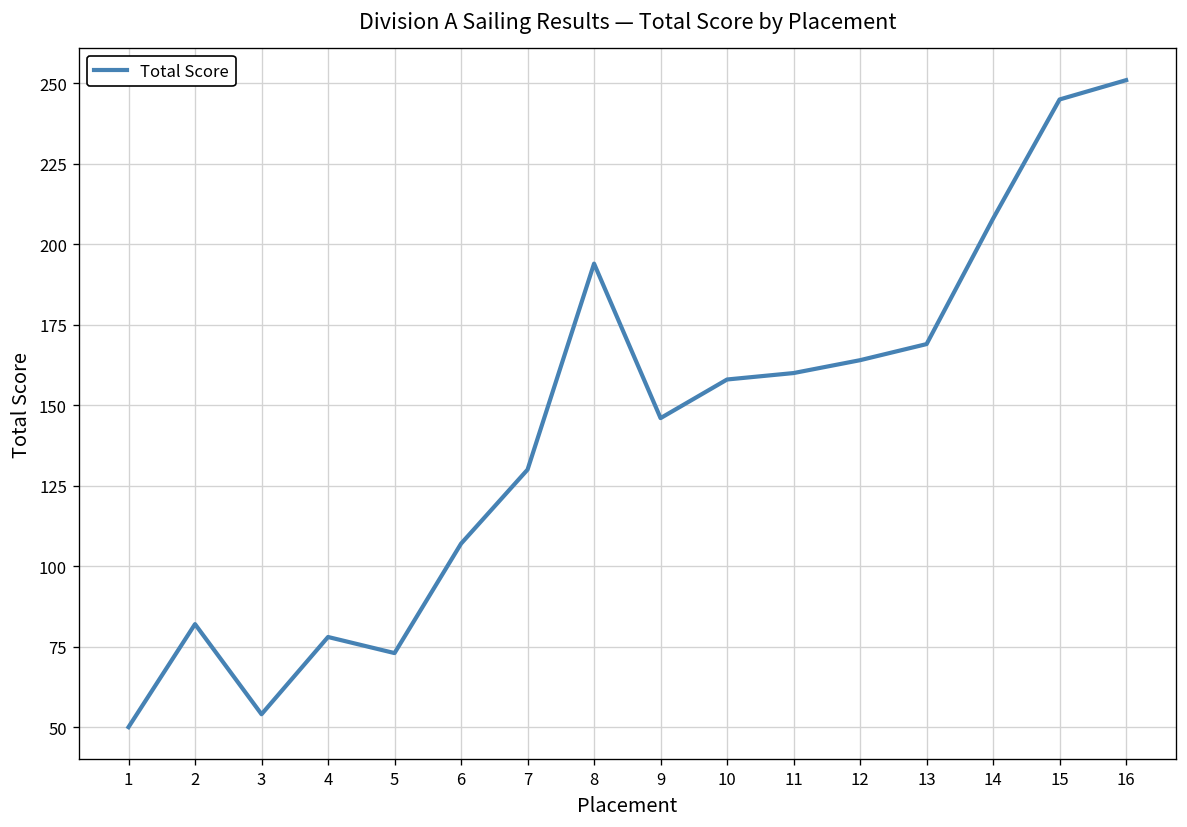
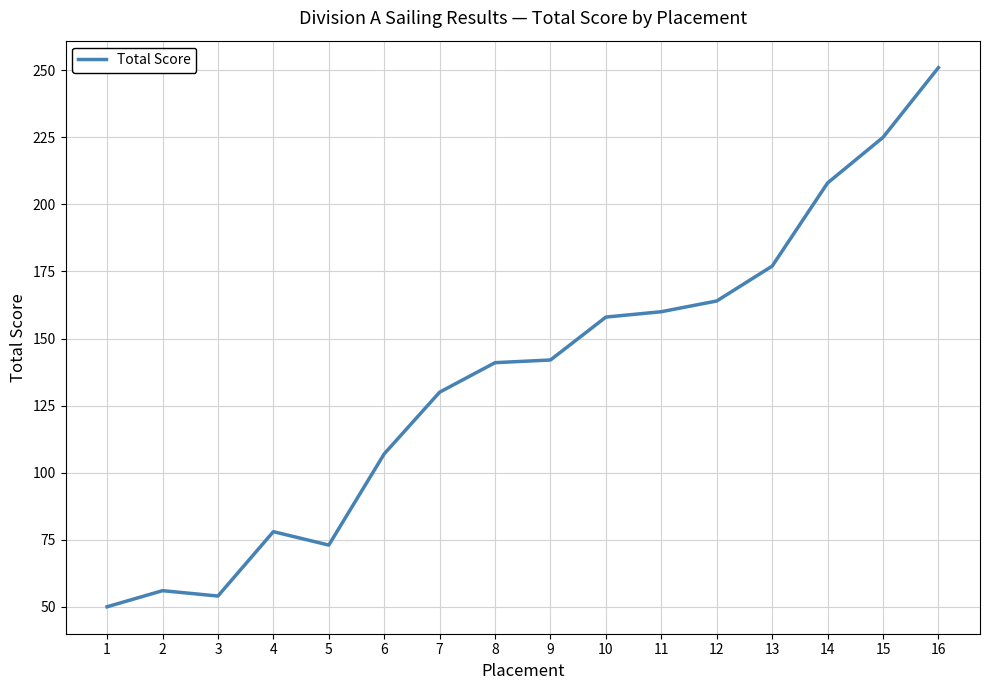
  {
    "1": 50,
-   "2": 82,
+   "2": 56,
    "3": 54,
    "4": 78,
    "5": 73,
    "6": 107,
    "7": 130,
-   "8": 194,
-   "9": 146,
+   "8": 141,
+   "9": 142,
    "10": 158,
    "11": 160,
    "12": 164,
-   "13": 169,
+   "13": 177,
    "14": 208,
-   "15": 245,
+   "15": 225,
    "16": 251
  }
